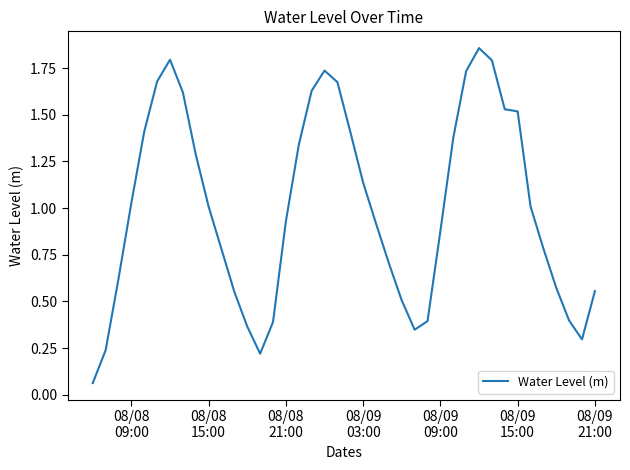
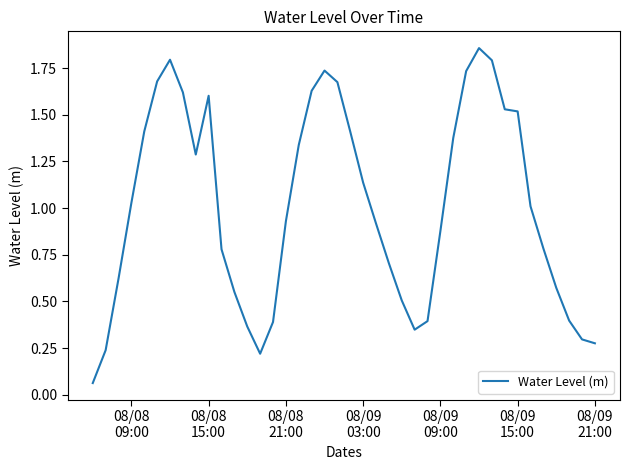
  {
    "08/08 09:00": 1.03,
-   "08/08 15:00": 1.01,
+   "08/08 15:00": 1.60,
    "08/08 21:00": 0.93,
    "08/09 03:00": 1.14,
    "08/09 09:00": 0.88,
    "08/09 15:00": 1.52,
-   "08/09 21:00": 0.55
+   "08/09 21:00": 0.28
  }
